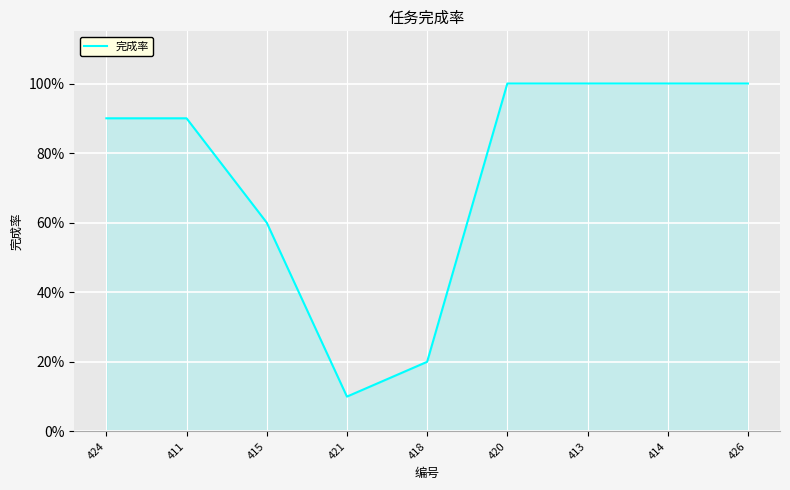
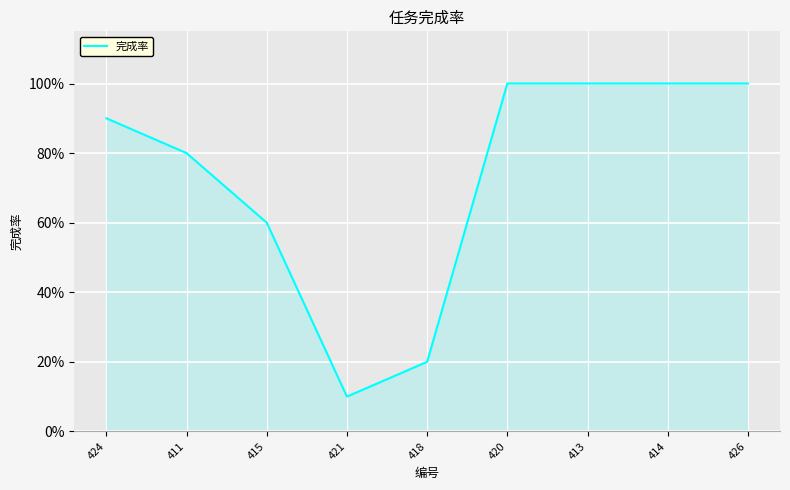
  {
    "424": "90%",
-   "411": "90%",
+   "411": "80%",
    "415": "60%",
    "421": "10%",
    "418": "20%",
    "420": "100%",
    "413": "100%",
    "414": "100%",
    "426": "100%"
  }
